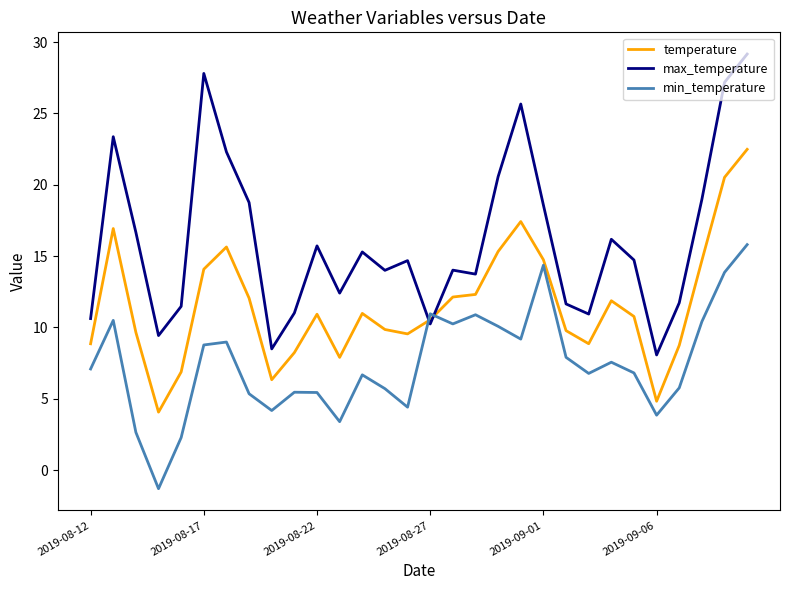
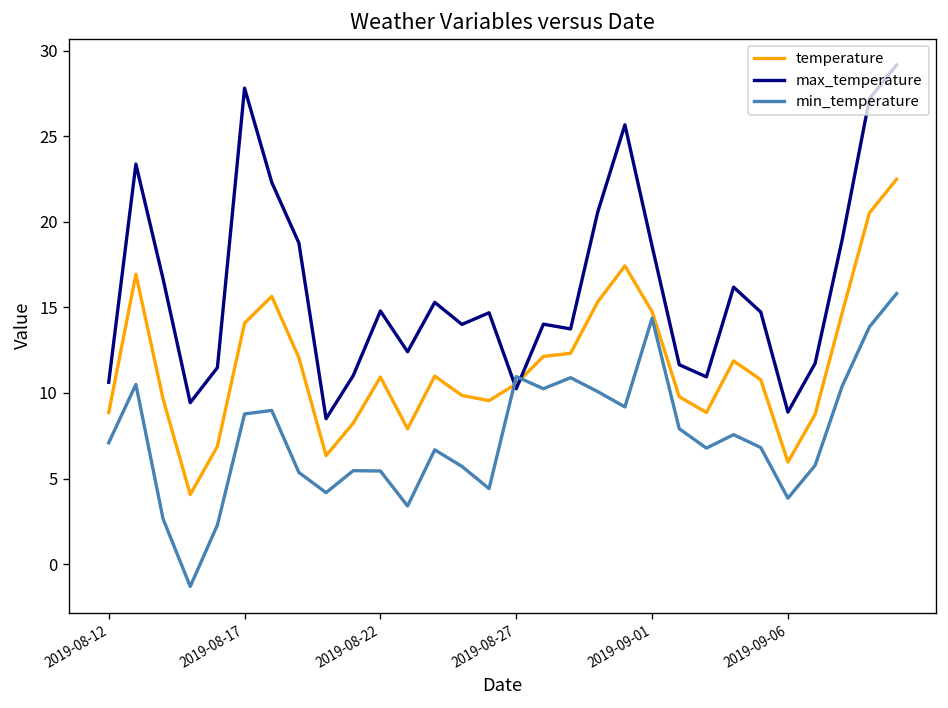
  {
    "temperature": {
      "2019-08-12": 8.9,
      "2019-08-17": 14.1,
      "2019-08-22": 10.9,
      "2019-08-27": 10.5,
      "2019-09-01": 14.7,
-     "2019-09-06": 4.8
+     "2019-09-06": 6.0
    },
    "max_temperature": {
      "2019-08-12": 10.6,
      "2019-08-17": 27.8,
-     "2019-08-22": 15.7,
+     "2019-08-22": 14.8,
      "2019-08-27": 10.2,
      "2019-09-01": 18.6,
-     "2019-09-06": 8.1
+     "2019-09-06": 8.9
    },
    "min_temperature": {
      "2019-08-12": 7.1,
      "2019-08-17": 8.8,
      "2019-08-22": 5.4,
      "2019-08-27": 11.0,
      "2019-09-01": 14.4,
      "2019-09-06": 3.9
    }
  }
